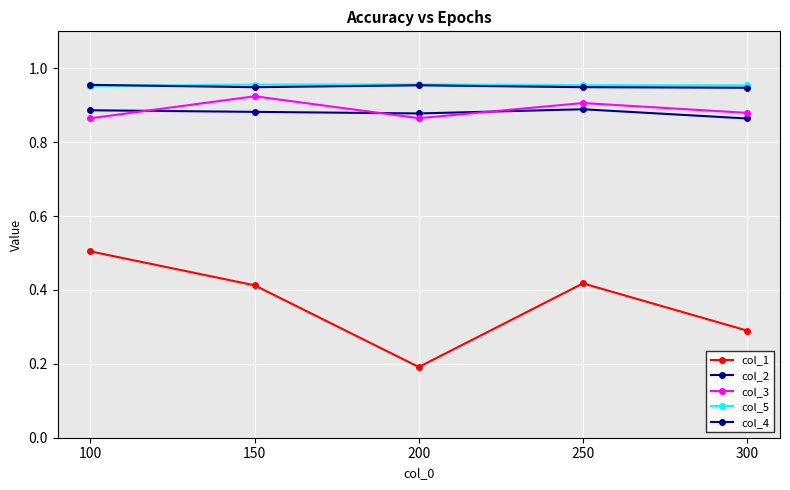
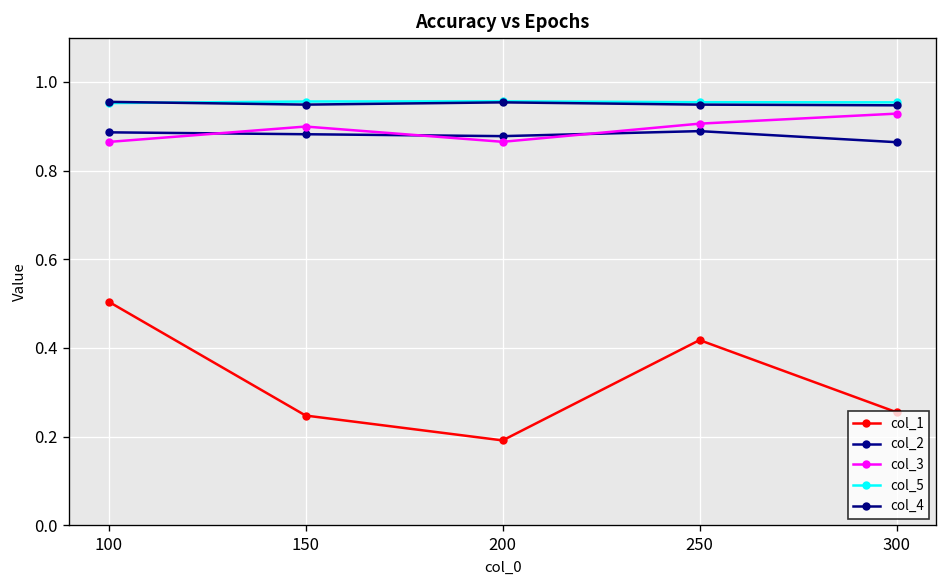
  {
    "col_1": {
      "100": 0.50,
-     "150": 0.41,
+     "150": 0.25,
      "200": 0.19,
      "250": 0.42,
-     "300": 0.29
+     "300": 0.25
    },
    "col_3": {
      "100": 0.86,
-     "150": 0.92,
+     "150": 0.90,
      "200": 0.86,
      "250": 0.91,
-     "300": 0.88
+     "300": 0.93
    },
    "col_5": {
      "150": 0.96
    }
  }
